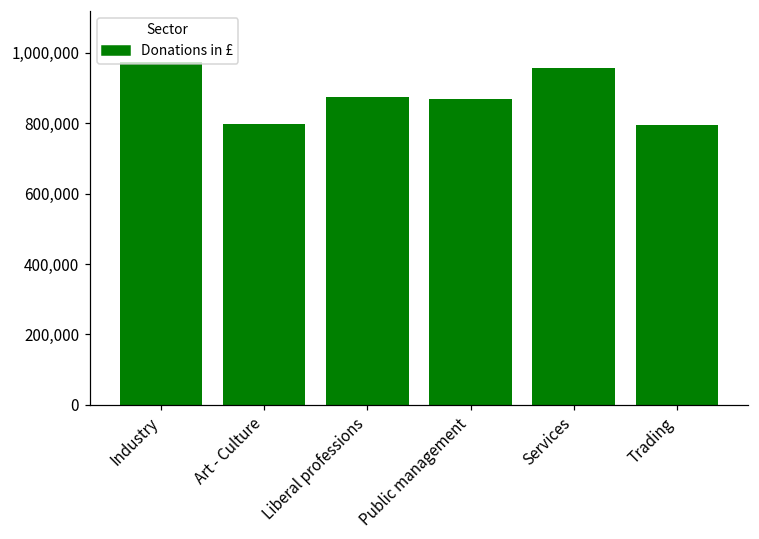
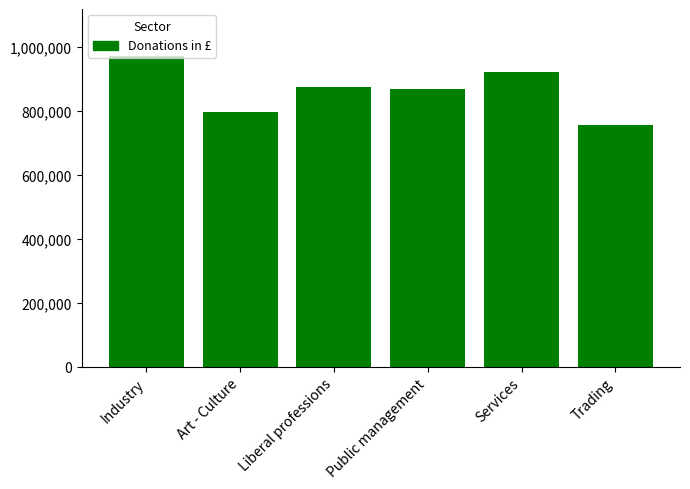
  {
    "Art - Culture": "800,000",
    "Liberal professions": "880,000",
    "Public management": "870,000",
-   "Services": "960,000",
-   "Trading": "800,000"
+   "Services": "920,000",
+   "Trading": "760,000"
  }
